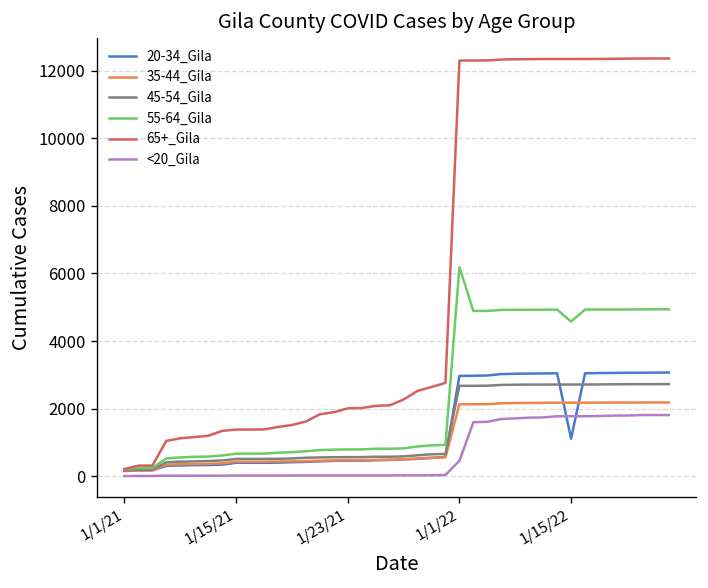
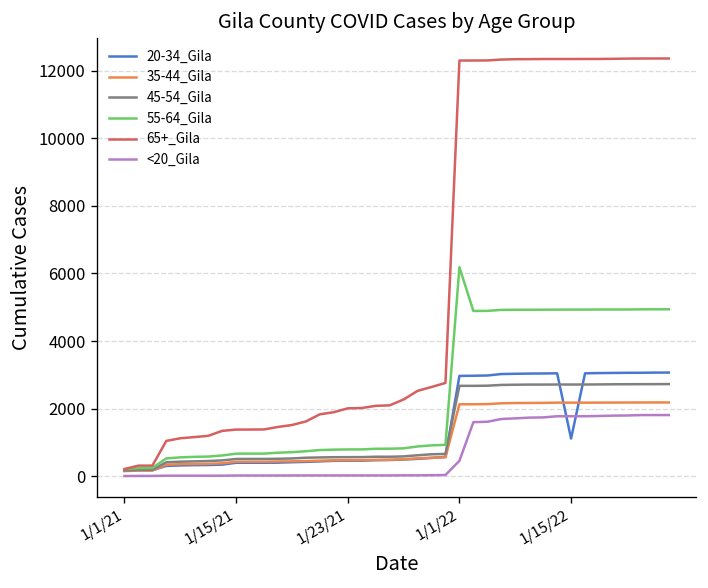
  {
    "20-34_Gila": {
      "1/1/22": 3000,
      "1/15/22": 1100
    },
    "45-54_Gila": {
      "1/1/22": 2700,
      "1/15/22": 2700
    },
    "55-64_Gila": {
      "1/15/21": 700,
      "1/23/21": 800,
      "1/1/22": 6200,
-     "1/15/22": 4600
+     "1/15/22": 4900
    },
    "<20_Gila": {
      "1/1/21": 0,
      "1/15/21": 0,
      "1/23/21": 0,
      "1/1/22": 500,
      "1/15/22": 1800
    }
  }
